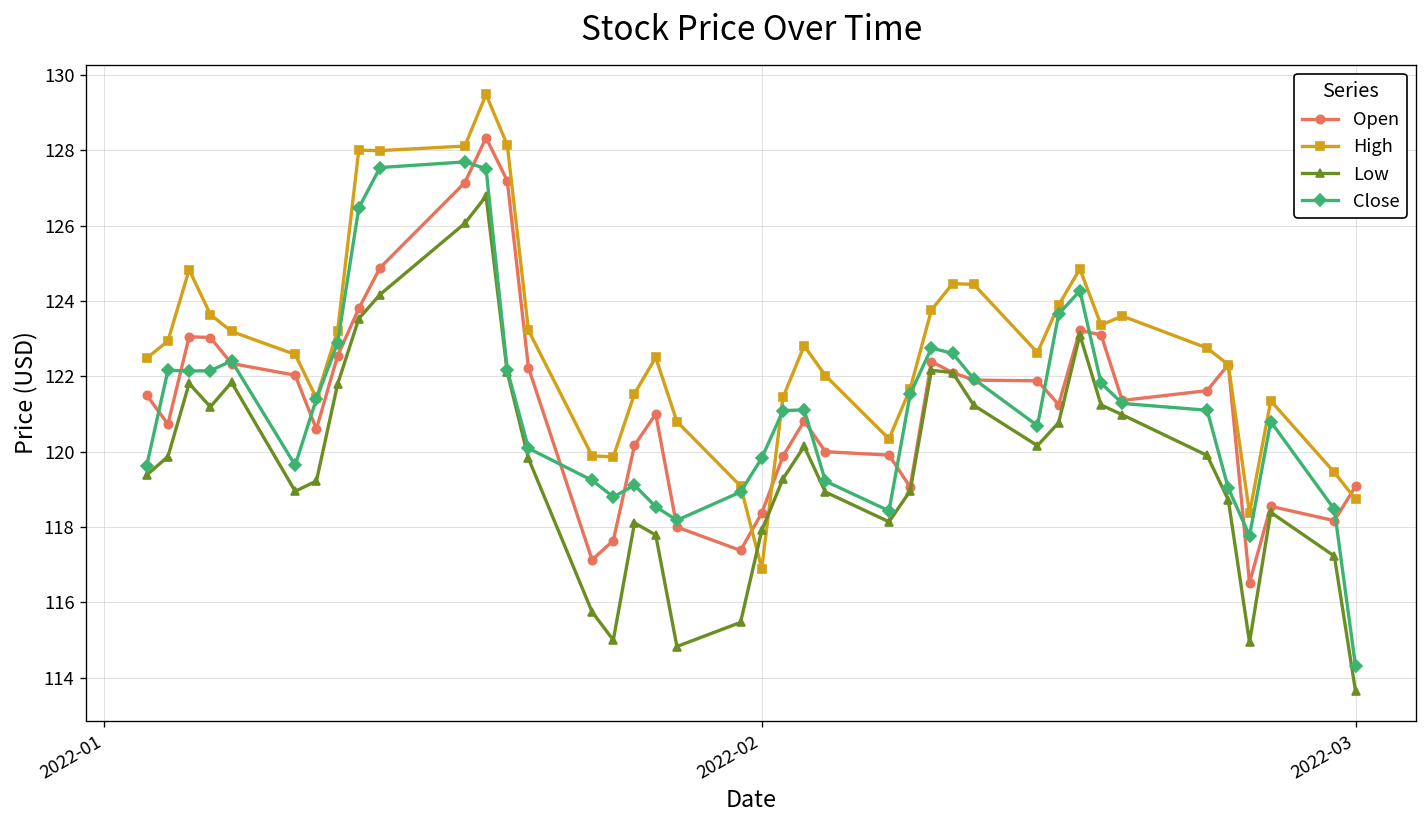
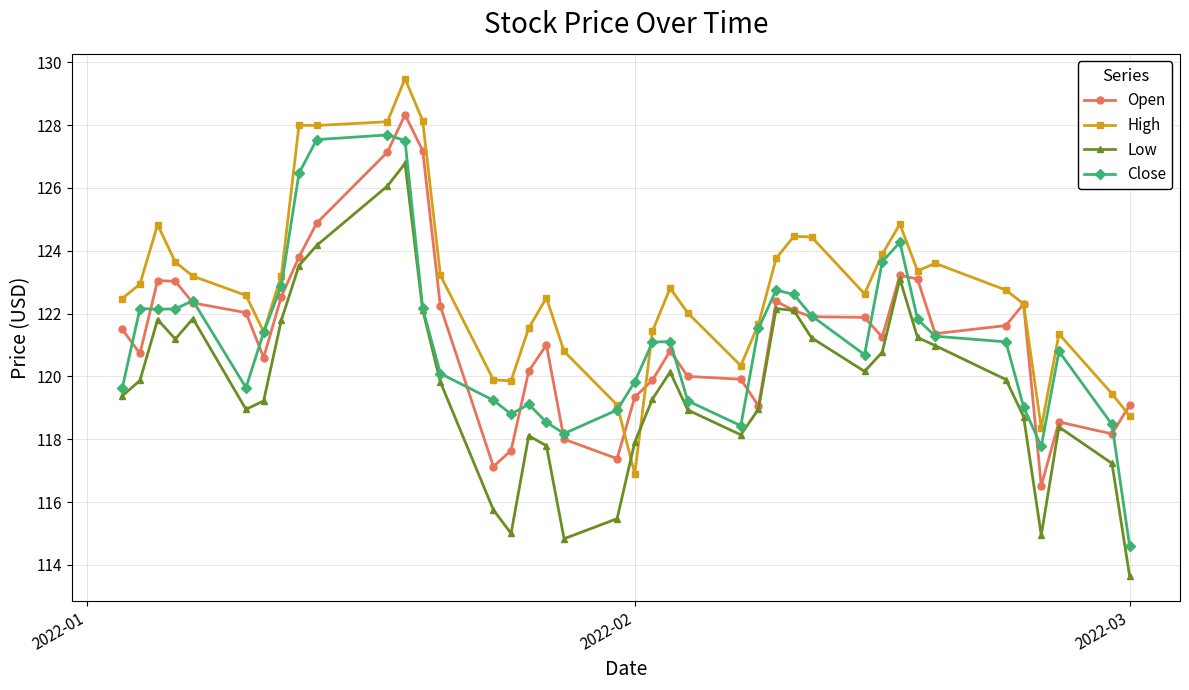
  {
    "Open": {
-     "2022-02": 118.4,
+     "2022-02": 119.3,
      "2022-03": 119.1
    },
    "High": {
      "2022-02": 116.9,
      "2022-03": 118.7
    },
    "Low": {
      "2022-02": 117.9,
      "2022-03": 113.6
    },
    "Close": {
      "2022-02": 119.8,
-     "2022-03": 114.3
+     "2022-03": 114.6
    }
  }
